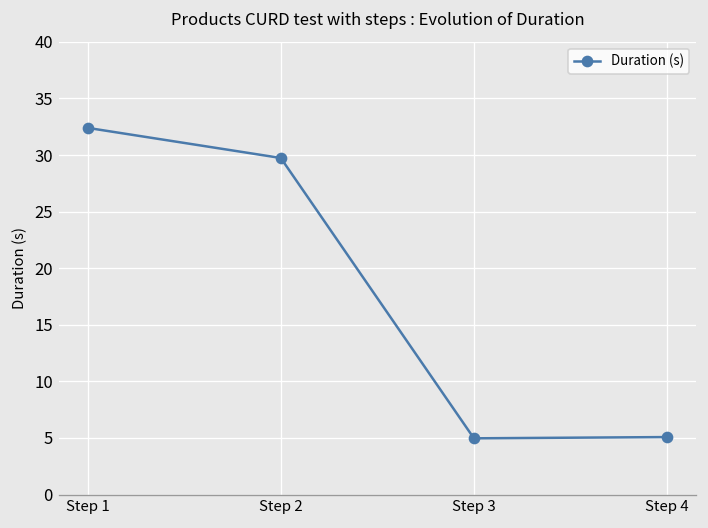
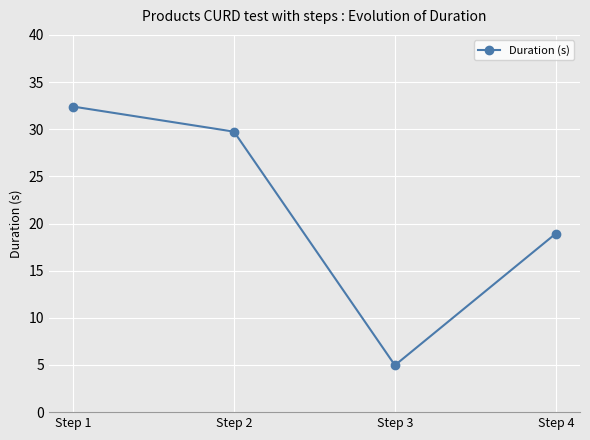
  {
    "Step 1": 32,
    "Step 2": 30,
    "Step 3": 5,
-   "Step 4": 5
+   "Step 4": 19
  }
